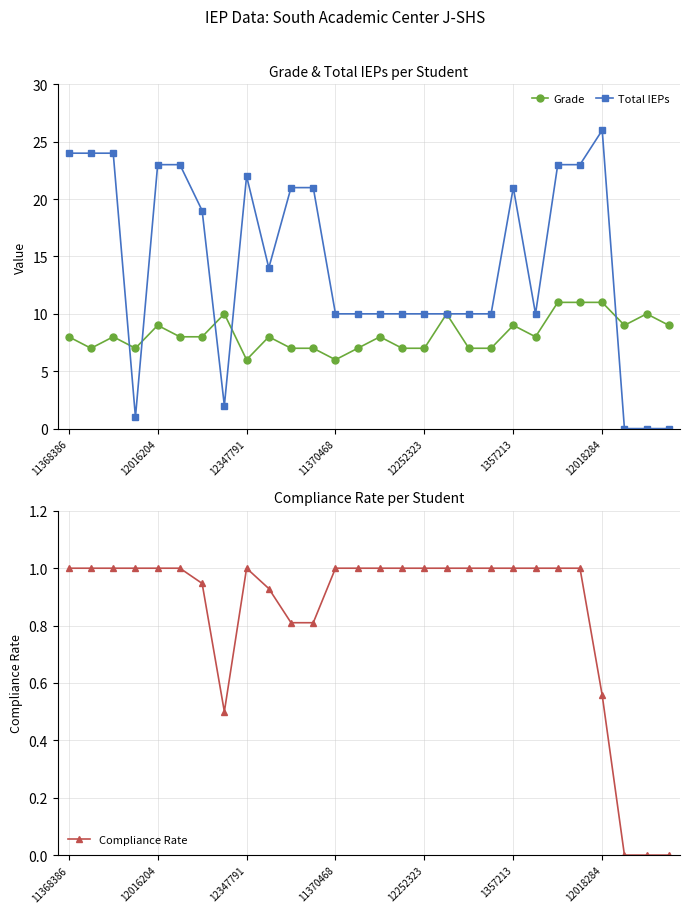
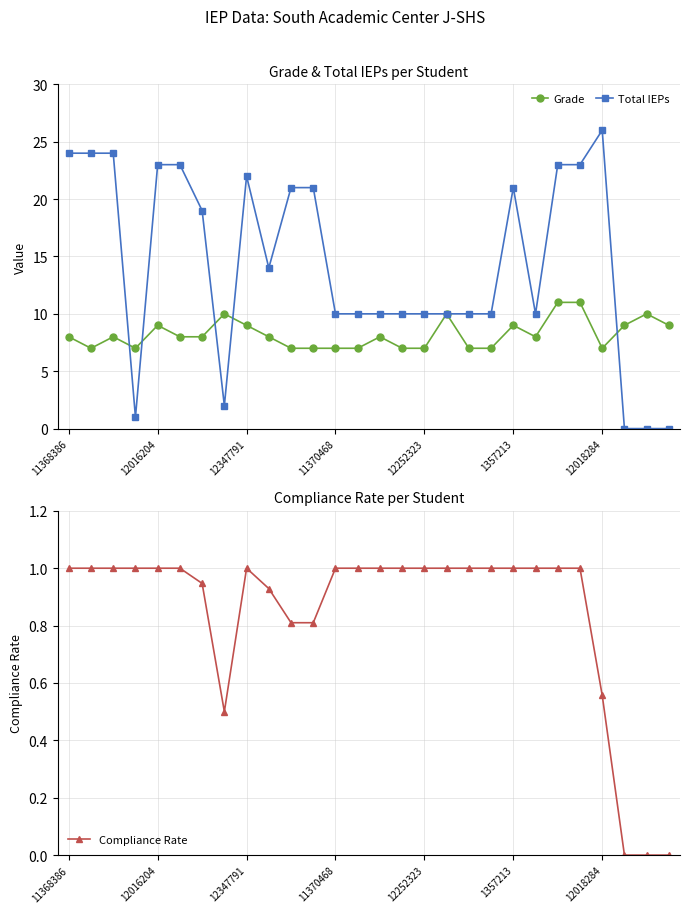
  {
    "Grade & Total IEPs per Student": {
      "Grade": {
        "11368386": 8,
        "12016204": 9,
-       "12347791": 6,
-       "11370468": 6,
+       "12347791": 9,
+       "11370468": 7,
        "12252323": 7,
        "1357213": 9,
-       "12018284": 11
+       "12018284": 7
      },
      "Total IEPs": {
        "11368386": 24,
        "12016204": 23,
        "12347791": 22,
        "11370468": 10,
        "12252323": 10,
        "1357213": 21,
        "12018284": 26
      }
    },
    "Compliance Rate per Student": {
      "11368386": 1.00,
      "12016204": 1.00,
      "12347791": 1.00,
      "11370468": 1.00,
      "12252323": 1.00,
      "1357213": 1.00,
      "12018284": 0.56
    }
  }
